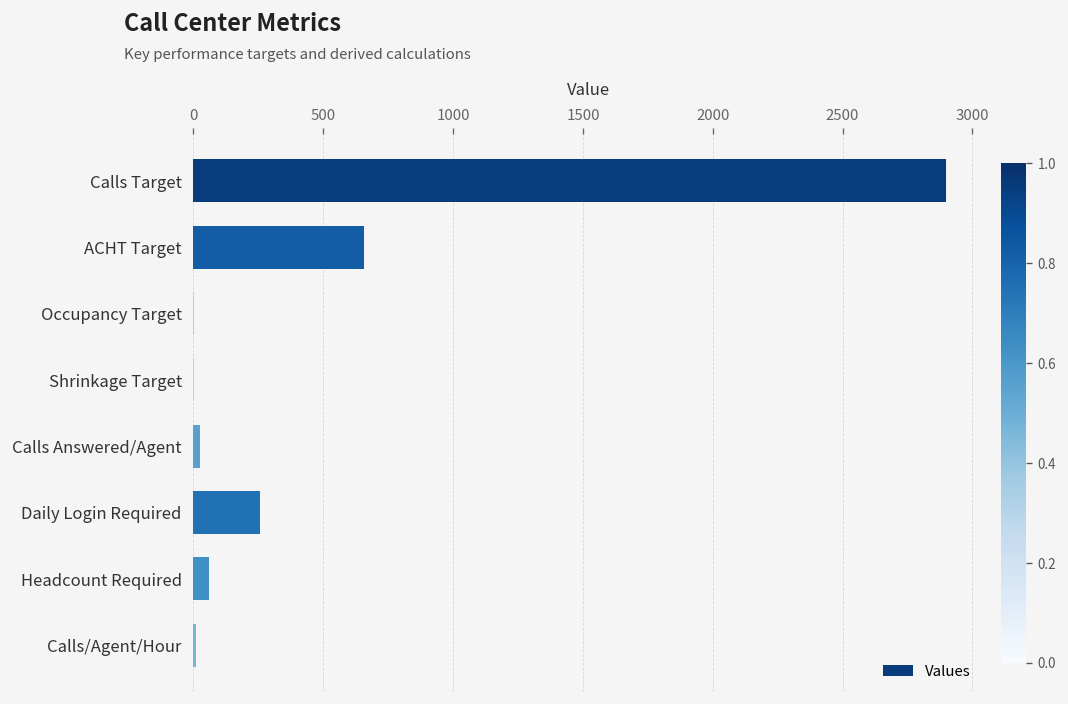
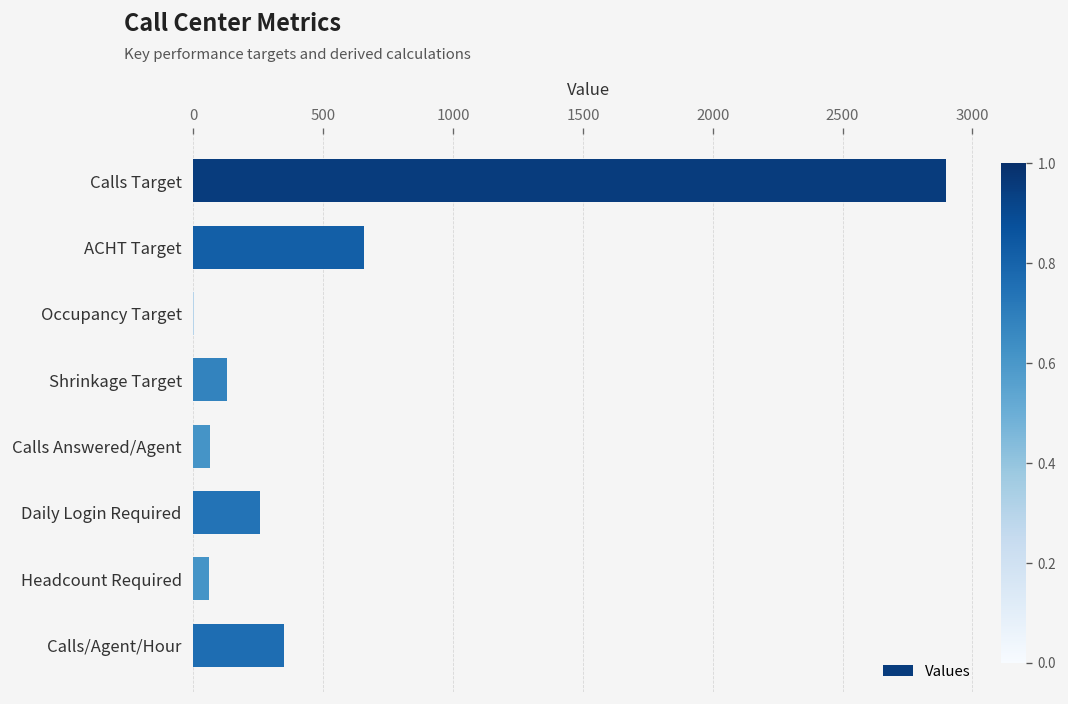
  {
    "Calls Target": 2900,
    "ACHT Target": 660,
-   "Shrinkage Target": 0,
-   "Calls Answered/Agent": 30,
+   "Shrinkage Target": 130,
+   "Calls Answered/Agent": 60,
    "Daily Login Required": 260,
    "Headcount Required": 60,
-   "Calls/Agent/Hour": 10
+   "Calls/Agent/Hour": 350
  }
